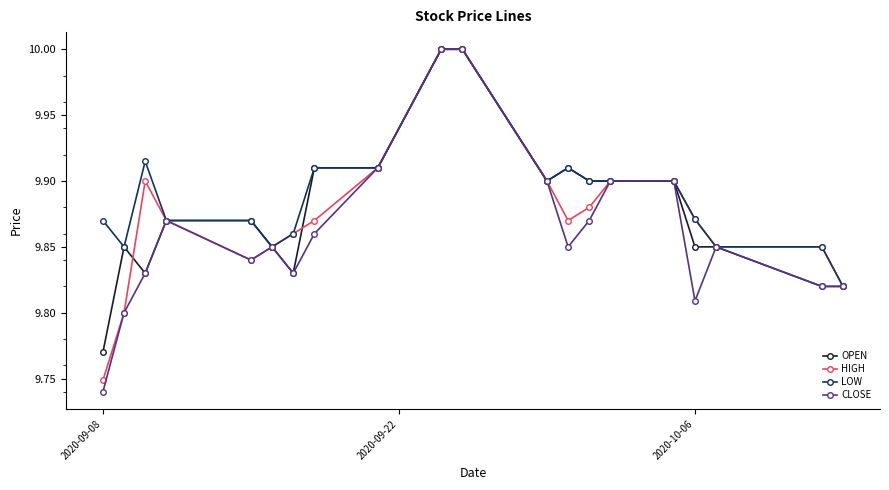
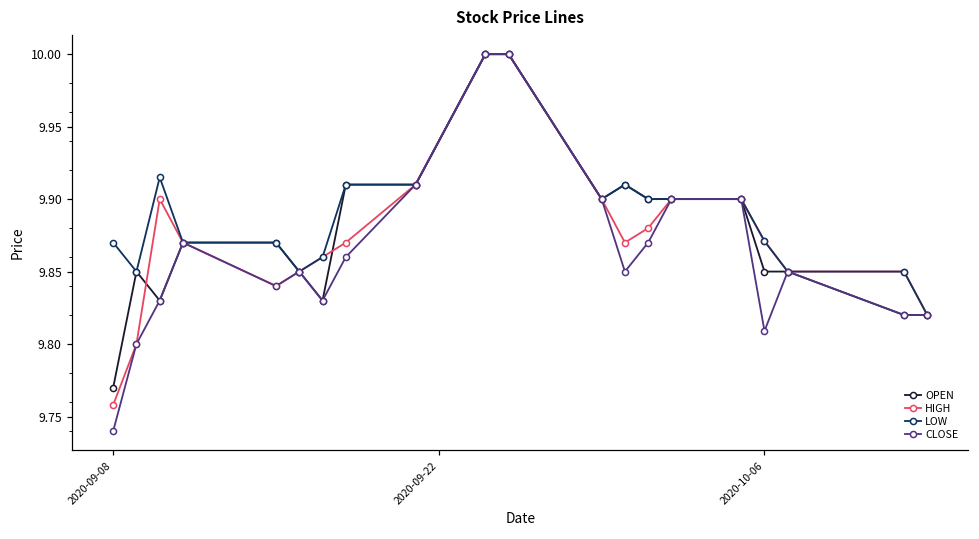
  {
    "HIGH": {
-     "2020-09-08": 9.749
+     "2020-09-08": 9.758
    },
    "CLOSE": {
      "2020-09-08": 9.740,
      "2020-10-06": 9.809
    }
  }
